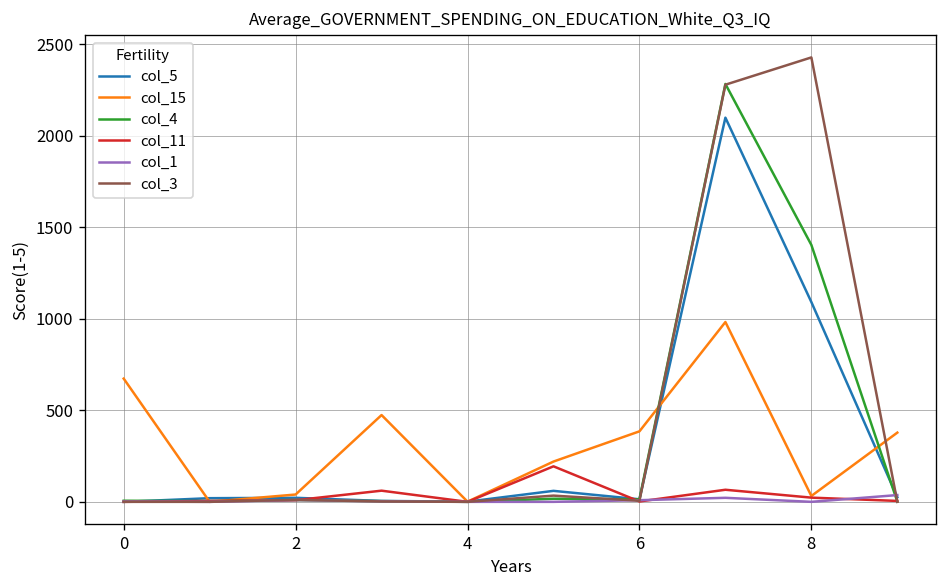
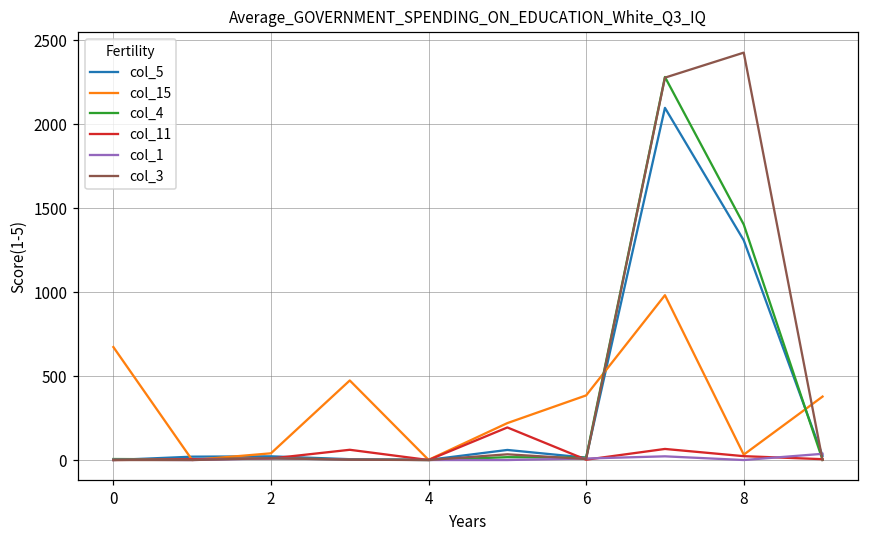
  {
    "col_5": {
-     "8": 1090
+     "8": 1310
    },
    "col_15": {
      "0": 670,
      "2": 40,
      "6": 390
    },
    "col_4": {
      "8": 1400
    },
    "col_1": {
      "8": 0
    },
    "col_3": {
      "8": 2430
    }
  }
